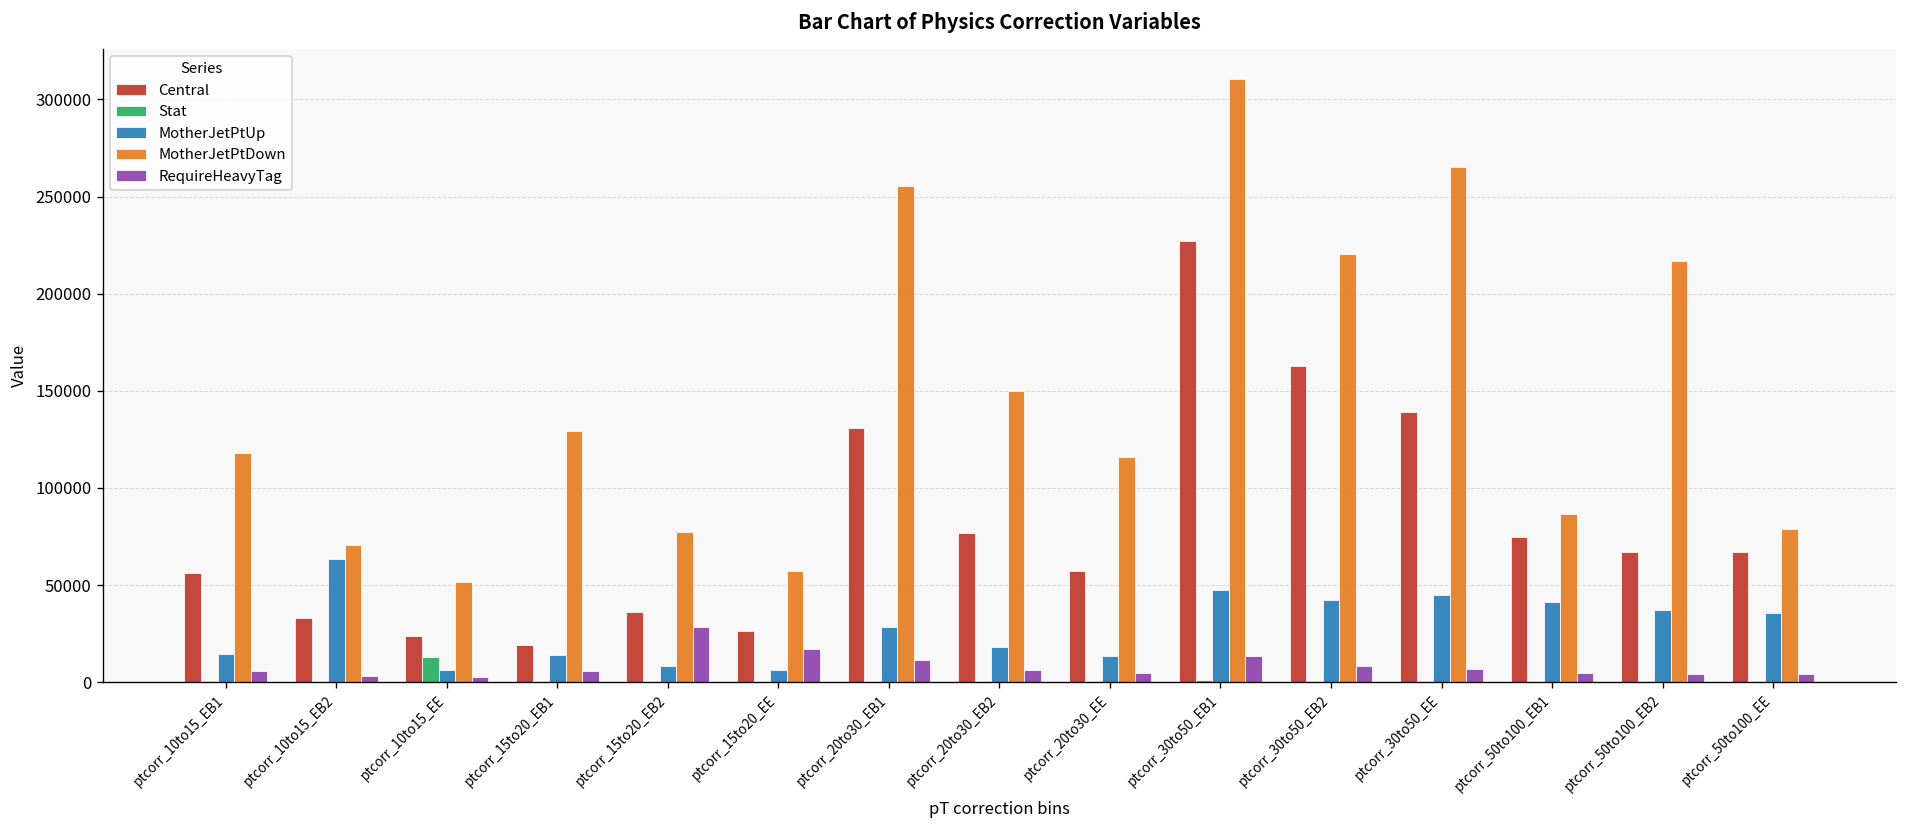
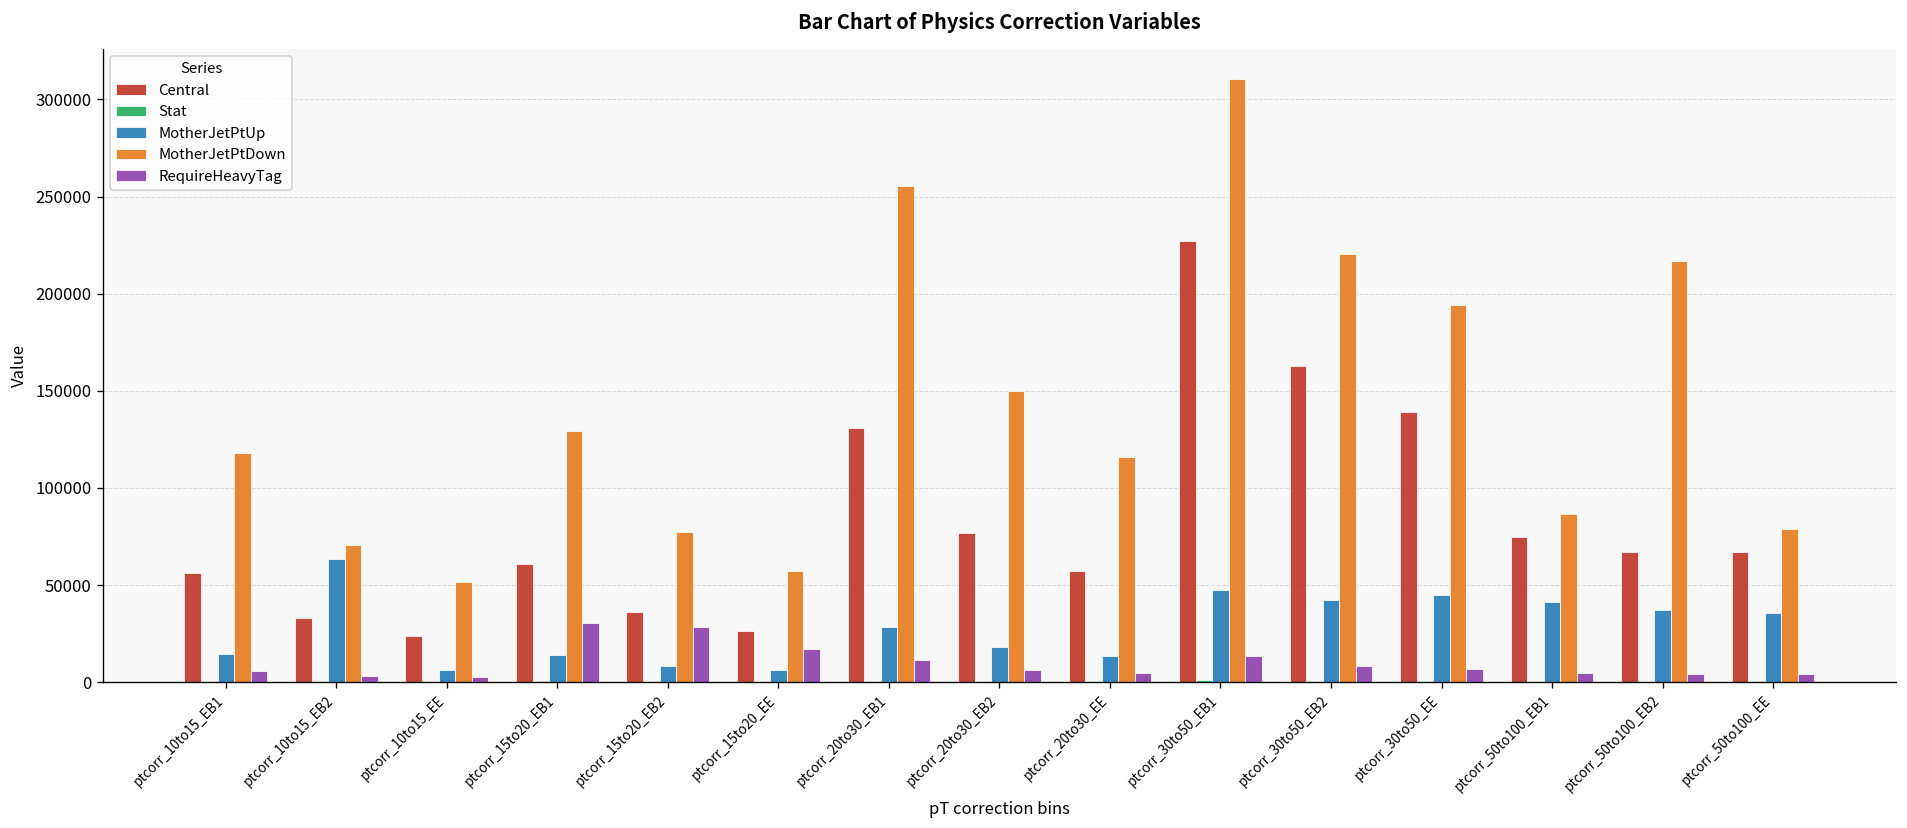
  {
    "Central": {
      "ptcorr_10to15_EB1": 56000,
      "ptcorr_10to15_EB2": 33000,
      "ptcorr_10to15_EE": 24000,
-     "ptcorr_15to20_EB1": 19000,
+     "ptcorr_15to20_EB1": 61000,
      "ptcorr_15to20_EB2": 36000,
      "ptcorr_15to20_EE": 27000,
      "ptcorr_20to30_EB1": 131000,
      "ptcorr_20to30_EB2": 77000,
      "ptcorr_20to30_EE": 57000,
      "ptcorr_30to50_EB1": 227000,
      "ptcorr_30to50_EB2": 163000,
      "ptcorr_30to50_EE": 139000,
      "ptcorr_50to100_EB1": 75000,
      "ptcorr_50to100_EB2": 67000,
      "ptcorr_50to100_EE": 67000
    },
    "Stat": {
-     "ptcorr_10to15_EE": 13000
+     "ptcorr_10to15_EE": 0
    },
    "MotherJetPtUp": {
      "ptcorr_10to15_EB1": 15000,
      "ptcorr_10to15_EB2": 63000,
      "ptcorr_10to15_EE": 6000,
      "ptcorr_15to20_EB1": 14000,
      "ptcorr_15to20_EB2": 8000,
      "ptcorr_15to20_EE": 6000,
      "ptcorr_20to30_EB1": 29000,
      "ptcorr_20to30_EB2": 18000,
      "ptcorr_20to30_EE": 14000,
      "ptcorr_30to50_EB1": 48000,
      "ptcorr_30to50_EB2": 42000,
      "ptcorr_30to50_EE": 45000,
      "ptcorr_50to100_EB1": 41000,
      "ptcorr_50to100_EB2": 37000,
      "ptcorr_50to100_EE": 36000
    },
    "MotherJetPtDown": {
      "ptcorr_10to15_EB1": 118000,
      "ptcorr_10to15_EB2": 70000,
      "ptcorr_10to15_EE": 51000,
      "ptcorr_15to20_EB1": 130000,
      "ptcorr_15to20_EB2": 77000,
      "ptcorr_15to20_EE": 57000,
      "ptcorr_20to30_EB1": 255000,
      "ptcorr_20to30_EB2": 150000,
      "ptcorr_20to30_EE": 116000,
      "ptcorr_30to50_EB1": 311000,
      "ptcorr_30to50_EB2": 221000,
-     "ptcorr_30to50_EE": 265000,
+     "ptcorr_30to50_EE": 194000,
      "ptcorr_50to100_EB1": 86000,
      "ptcorr_50to100_EB2": 217000,
      "ptcorr_50to100_EE": 79000
    },
    "RequireHeavyTag": {
      "ptcorr_10to15_EB1": 6000,
      "ptcorr_10to15_EB2": 3000,
      "ptcorr_10to15_EE": 2000,
-     "ptcorr_15to20_EB1": 6000,
+     "ptcorr_15to20_EB1": 31000,
      "ptcorr_15to20_EB2": 28000,
      "ptcorr_15to20_EE": 17000,
      "ptcorr_20to30_EB1": 12000,
      "ptcorr_20to30_EB2": 6000,
      "ptcorr_20to30_EE": 5000,
      "ptcorr_30to50_EB1": 13000,
      "ptcorr_30to50_EB2": 9000,
      "ptcorr_30to50_EE": 7000,
      "ptcorr_50to100_EB1": 5000,
      "ptcorr_50to100_EB2": 4000,
      "ptcorr_50to100_EE": 4000
    }
  }
